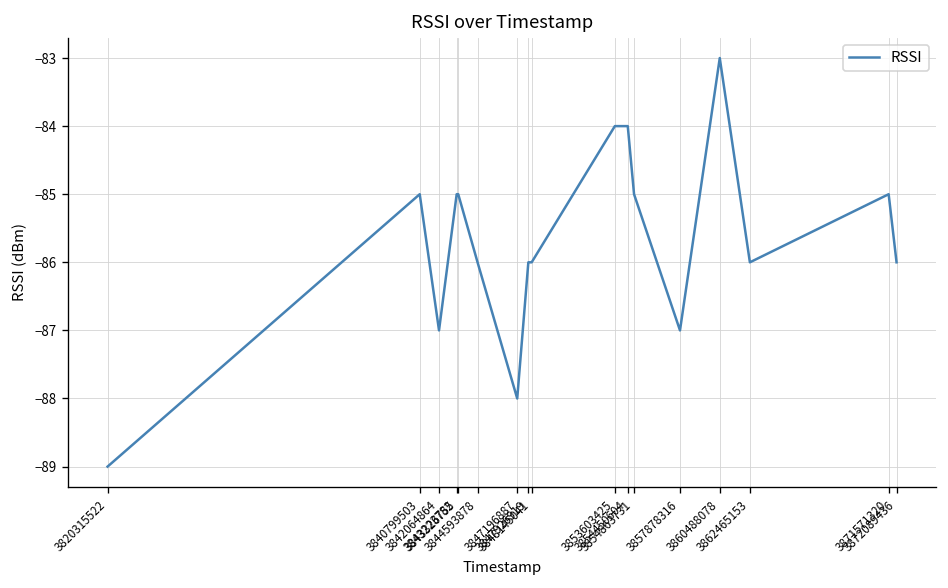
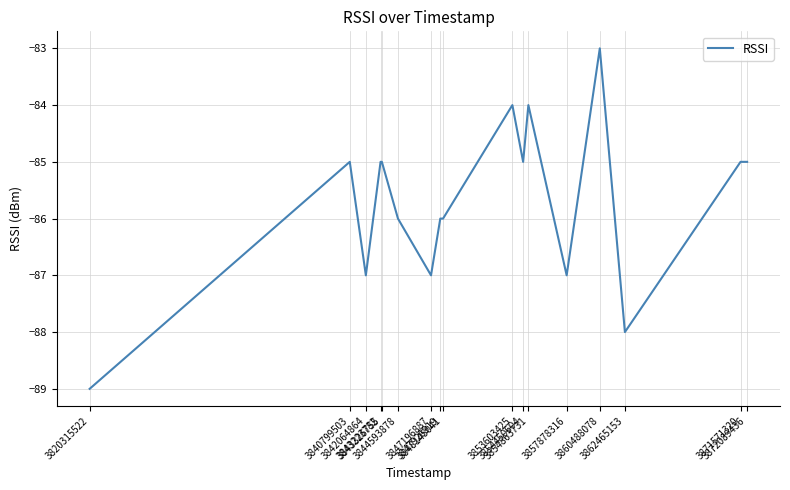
  {
    "3820315522": -89,
    "3840799503": -85,
    "3842064864": -87,
    "3843223782": -85,
    "3843326755": -85,
    "3844593878": -86,
-   "3847196887": -88,
+   "3847196887": -87,
    "3847926919": -86,
    "3848145041": -86,
    "3853603425": -84,
-   "3854450604": -84,
-   "3854863731": -85,
+   "3854450604": -85,
+   "3854863731": -84,
    "3857878316": -87,
    "3860488078": -83,
-   "3862465153": -86,
+   "3862465153": -88,
    "3871571320": -85,
-   "3872089436": -86
+   "3872089436": -85
  }
